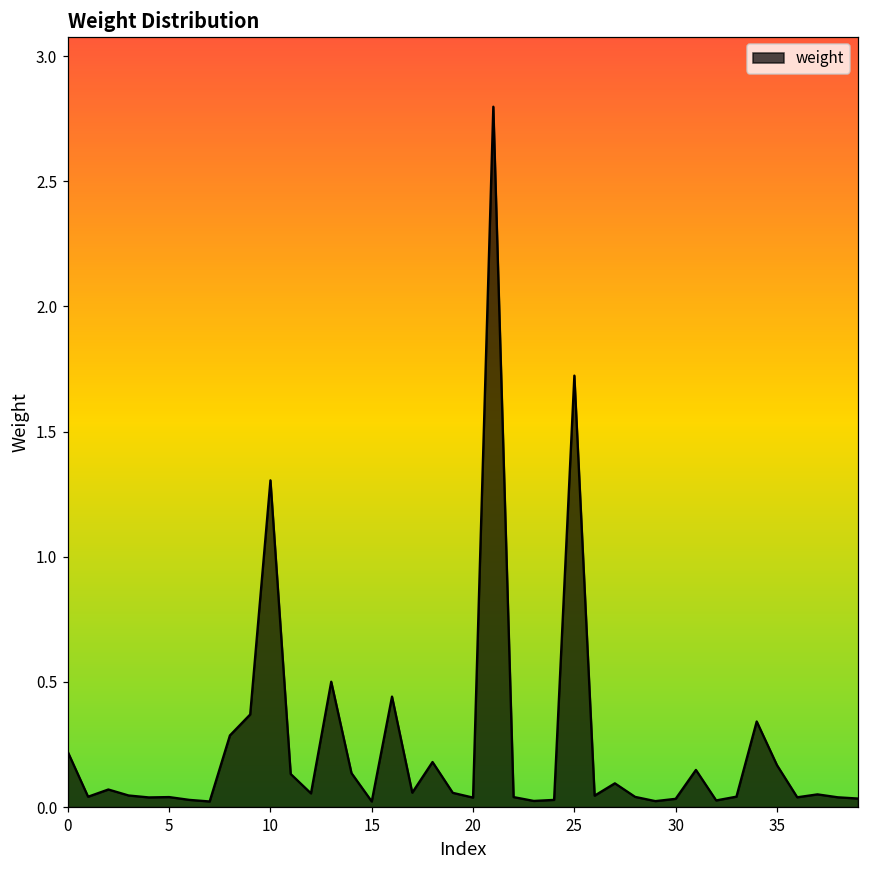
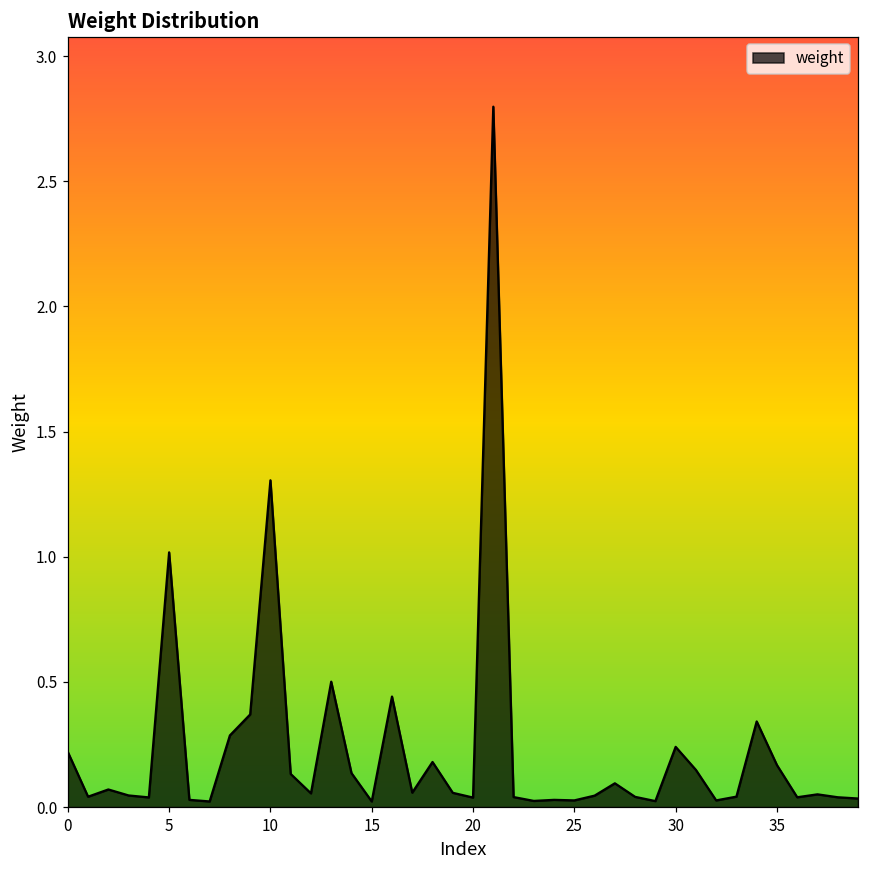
  {
    "0": 0.22,
-   "5": 0.04,
+   "5": 1.02,
    "10": 1.31,
    "15": 0.02,
    "20": 0.04,
-   "25": 1.72,
-   "30": 0.03,
+   "25": 0.03,
+   "30": 0.24,
    "35": 0.17
  }
